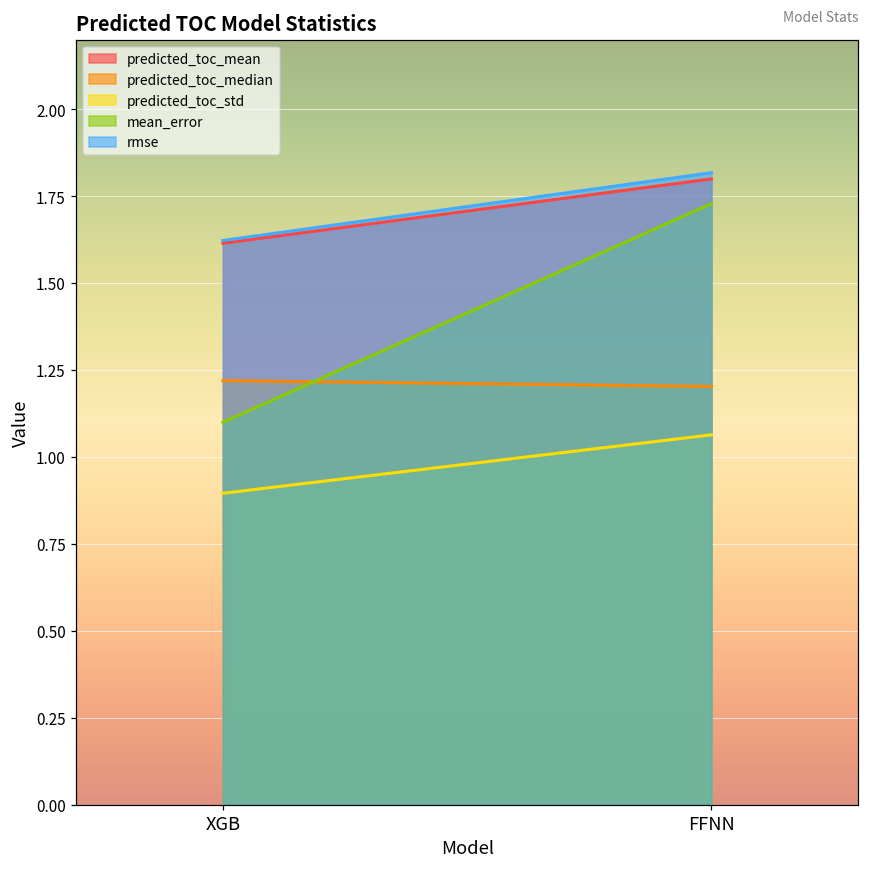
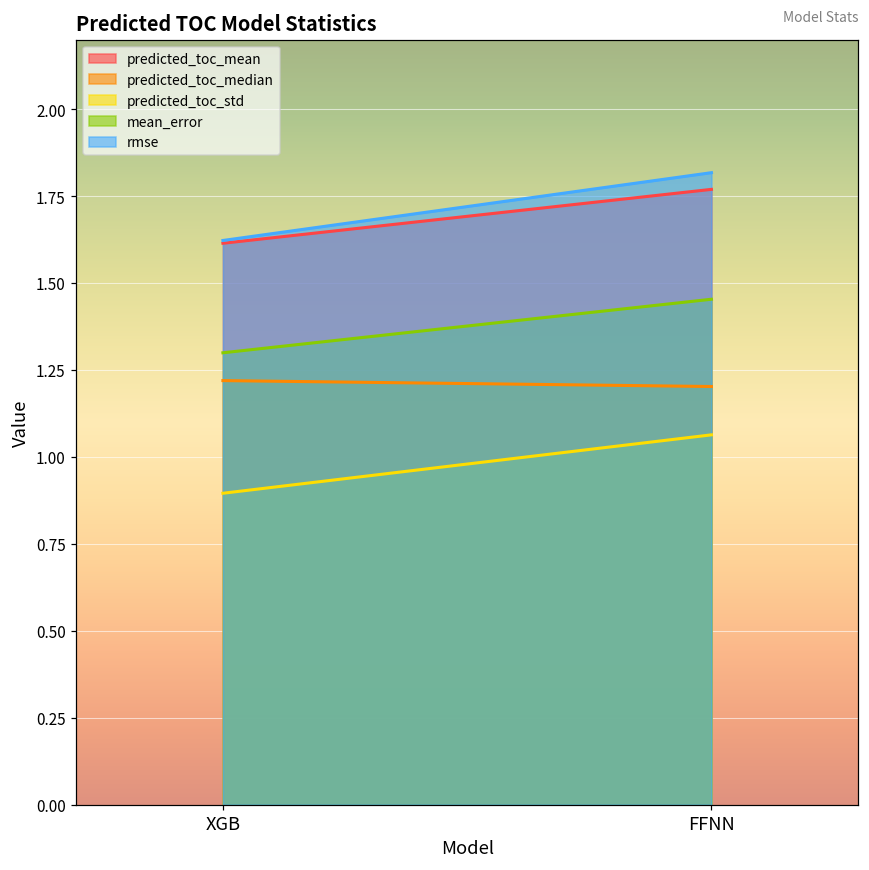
  {
    "predicted_toc_mean": {
-     "FFNN": 1.80
+     "FFNN": 1.77
    },
    "predicted_toc_median": {
      "XGB": 1.22,
      "FFNN": 1.20
    },
    "predicted_toc_std": {
      "XGB": 0.90,
      "FFNN": 1.06
    },
    "mean_error": {
-     "XGB": 1.1,
-     "FFNN": 1.73
+     "XGB": 1.3,
+     "FFNN": 1.45
    },
    "rmse": {
      "FFNN": 1.82
    }
  }
